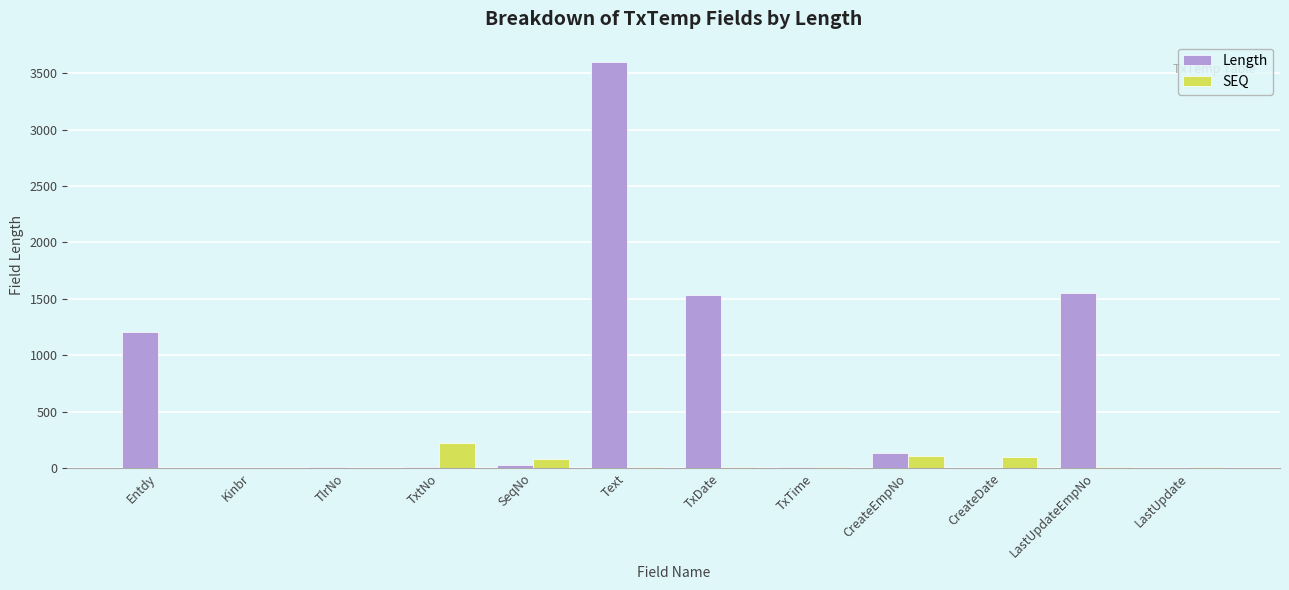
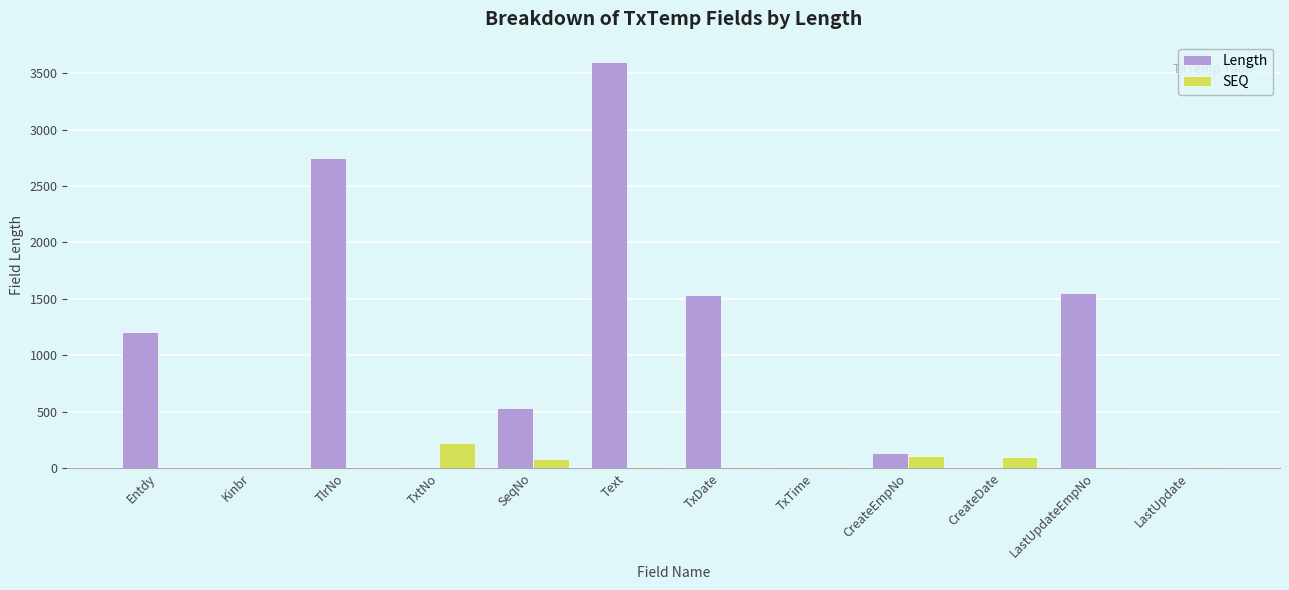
  {
    "Length": {
      "Entdy": 1200,
-     "TlrNo": 10,
-     "SeqNo": 30,
+     "TlrNo": 2750,
+     "SeqNo": 530,
      "Text": 3600,
      "TxDate": 1530,
      "CreateEmpNo": 140,
      "CreateDate": 0,
      "LastUpdateEmpNo": 1550,
      "LastUpdate": 0
    },
    "SEQ": {
      "TxtNo": 220,
      "SeqNo": 80,
      "CreateEmpNo": 100,
      "CreateDate": 100
    }
  }
